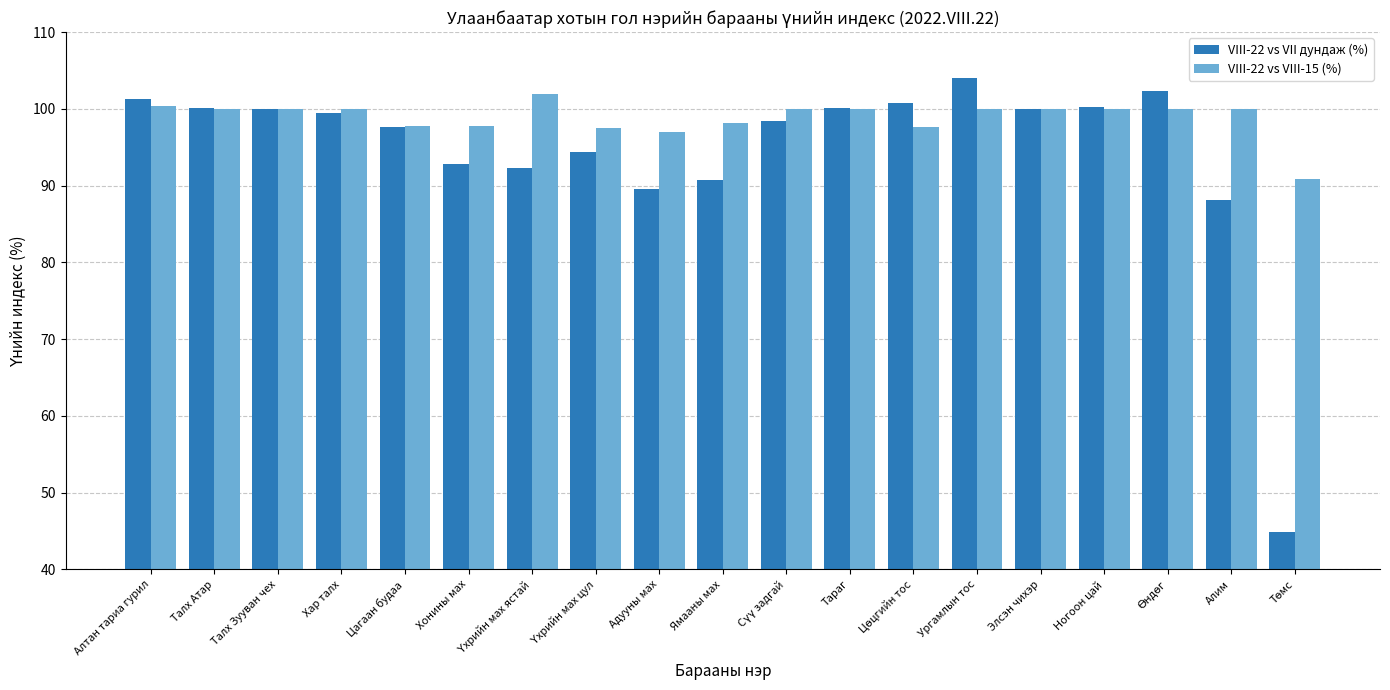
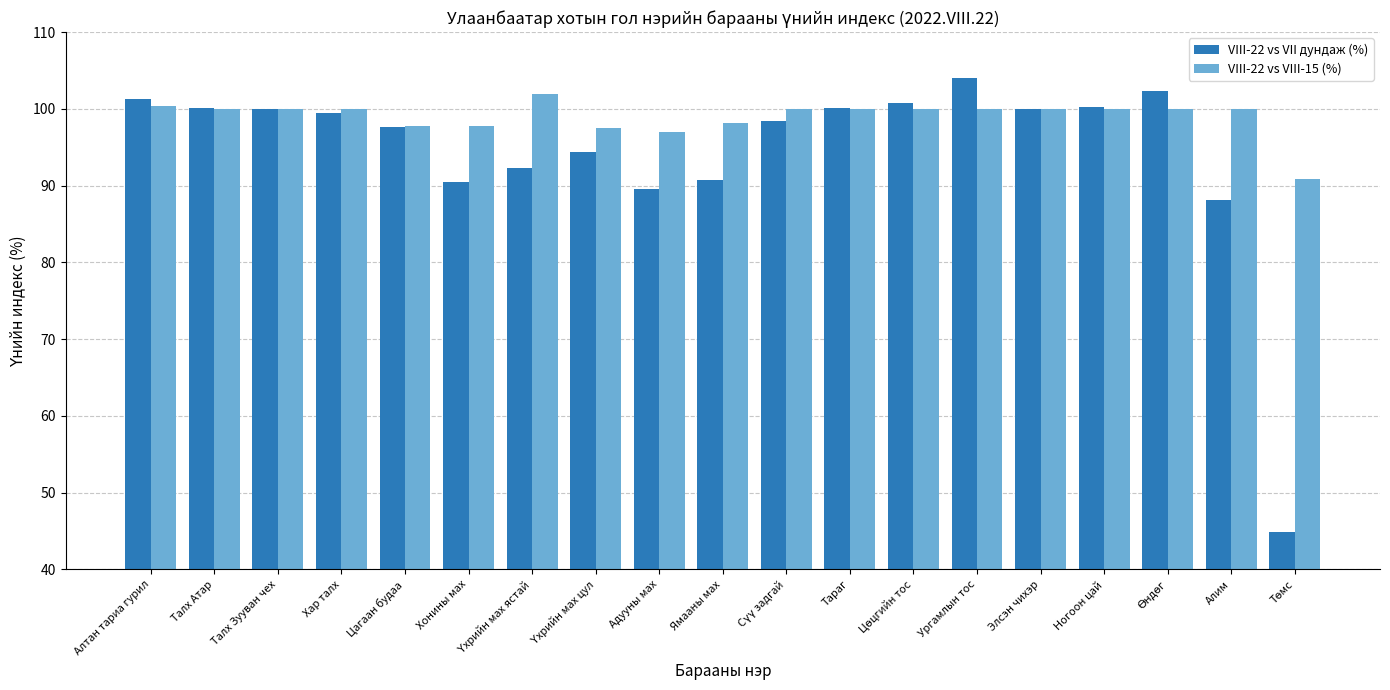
  {
    "VIII-22 vs VII дундаж (%)": {
      "Алтан тариа гурил": 101,
      "Талх Атар": 100,
      "Талх Зууван чех": 100,
      "Хар талх": 99,
      "Цагаан будаа": 98,
-     "Хонины мах": 93,
+     "Хонины мах": 90,
      "Үхрийн мах ястай": 92,
      "Үхрийн мах цул": 94,
      "Адууны мах": 90,
      "Ямааны мах": 91,
      "Сүү задгай": 98,
      "Тараг": 100,
      "Цөцгийн тос": 101,
      "Ургамлын тос": 104,
      "Элсэн чихэр": 100,
      "Ногоон цай": 100,
      "Өндөг": 102,
      "Алим": 88,
      "Төмс": 45
    },
    "VIII-22 vs VIII-15 (%)": {
      "Алтан тариа гурил": 100,
      "Талх Атар": 100,
      "Талх Зууван чех": 100,
      "Хар талх": 100,
      "Цагаан будаа": 98,
      "Хонины мах": 98,
      "Үхрийн мах ястай": 102,
      "Үхрийн мах цул": 98,
      "Адууны мах": 97,
      "Ямааны мах": 98,
      "Сүү задгай": 100,
      "Тараг": 100,
-     "Цөцгийн тос": 98,
+     "Цөцгийн тос": 100,
      "Ургамлын тос": 100,
      "Элсэн чихэр": 100,
      "Ногоон цай": 100,
      "Өндөг": 100,
      "Алим": 100,
      "Төмс": 91
    }
  }
